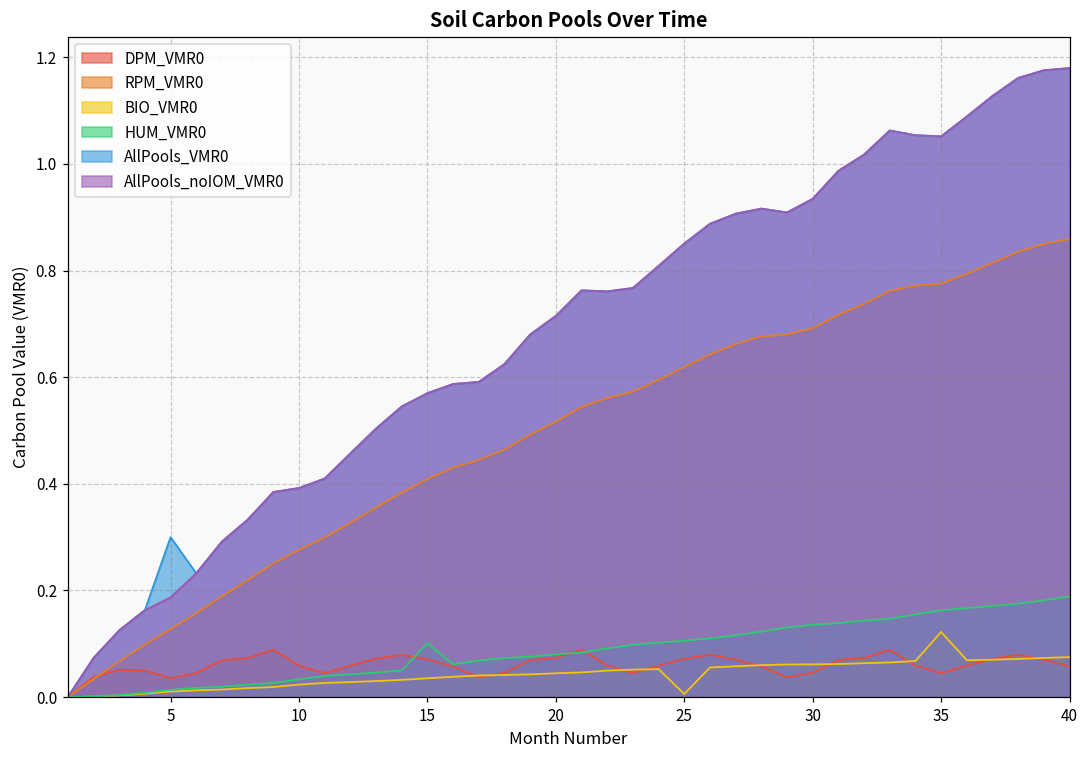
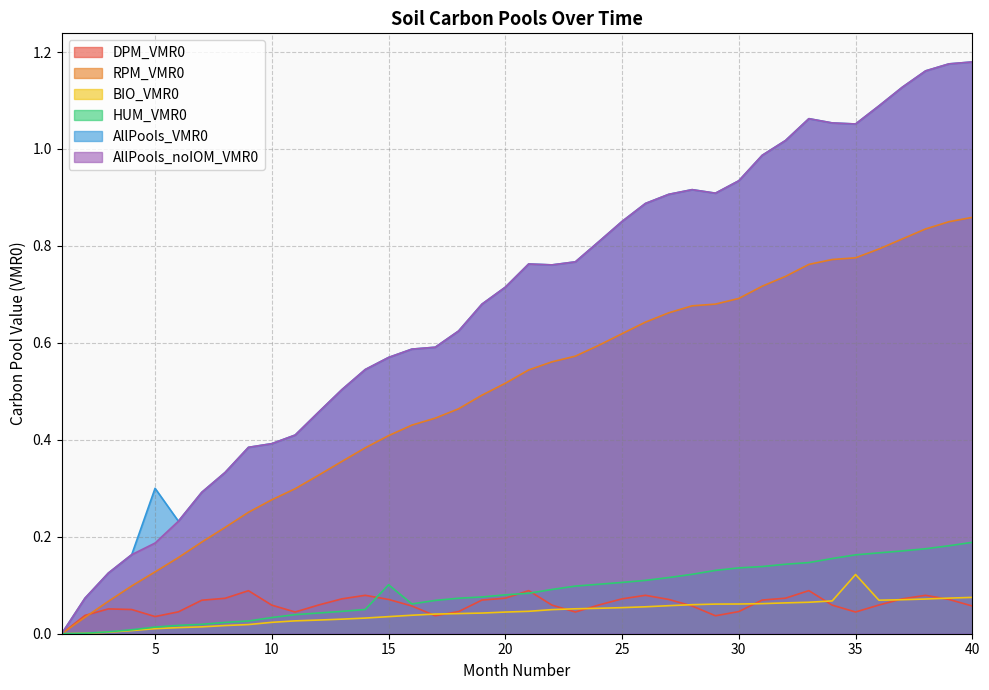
  {
    "BIO_VMR0": {
      "10": 0.02,
      "15": 0.04,
      "20": 0.04,
-     "25": 0.01,
+     "25": 0.05,
      "30": 0.06,
      "35": 0.12,
      "40": 0.07
    },
    "HUM_VMR0": {
      "10": 0.03,
      "15": 0.10,
      "20": 0.08,
      "25": 0.11,
      "30": 0.14,
      "35": 0.16,
      "40": 0.19
    },
    "AllPools_VMR0": {
      "5": 0.30
    },
    "AllPools_noIOM_VMR0": {
      "5": 0.19
    }
  }
